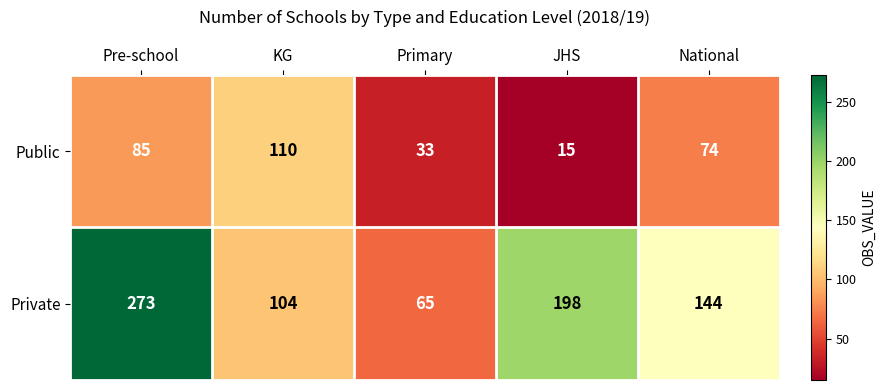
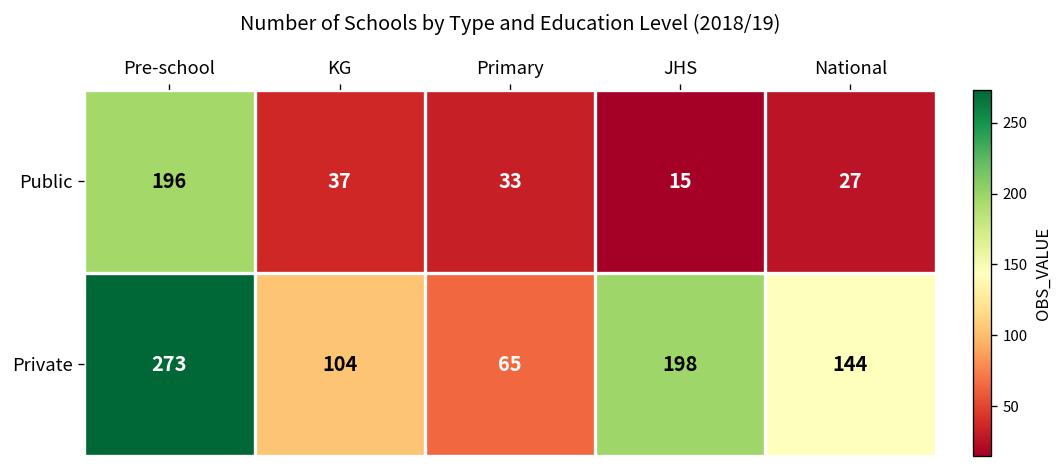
  {
    "Public": {
-     "Pre-school": 85,
-     "KG": 110,
+     "Pre-school": 196,
+     "KG": 37,
      "Primary": 33,
      "JHS": 15,
-     "National": 74
+     "National": 27
    },
    "Private": {
      "Pre-school": 273,
      "KG": 104,
      "Primary": 65,
      "JHS": 198,
      "National": 144
    }
  }
